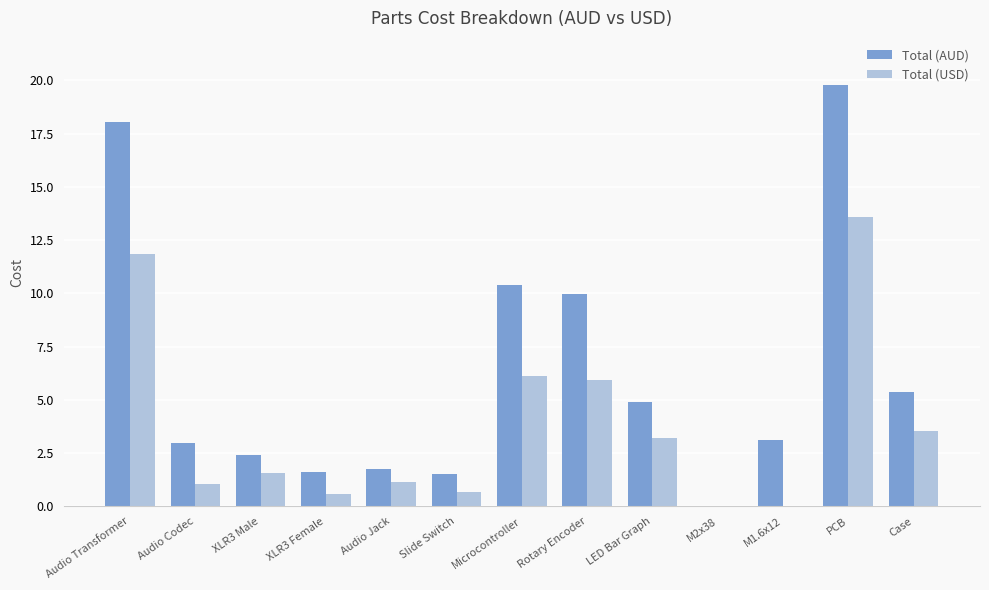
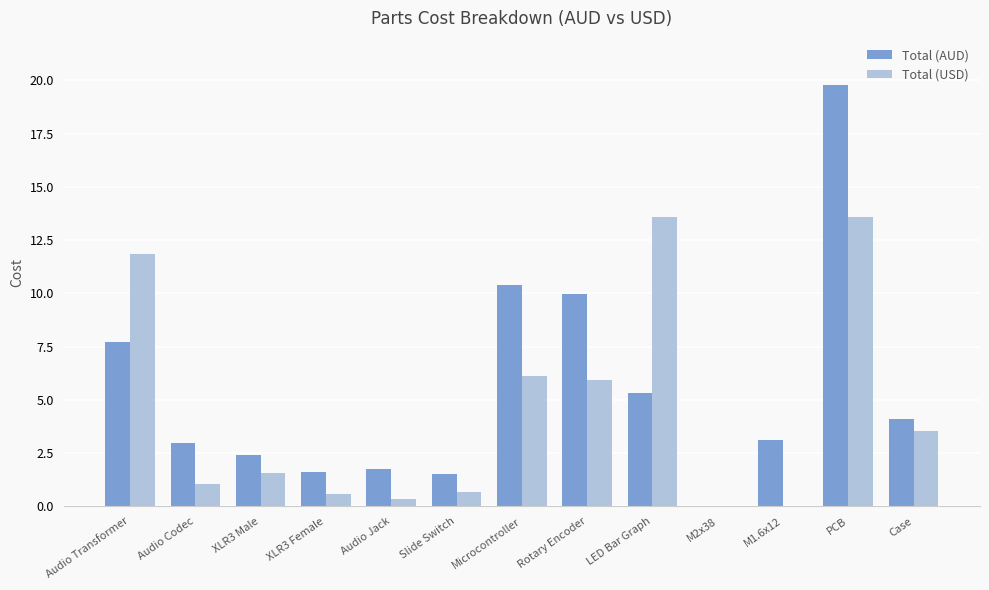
  {
    "Total (AUD)": {
-     "Audio Transformer": 18.0,
+     "Audio Transformer": 7.7,
      "Audio Codec": 3.0,
      "XLR3 Male": 2.4,
      "XLR3 Female": 1.6,
      "Audio Jack": 1.7,
      "Slide Switch": 1.5,
      "Microcontroller": 10.4,
      "Rotary Encoder": 10.0,
-     "LED Bar Graph": 4.9,
+     "LED Bar Graph": 5.3,
      "M2x38": 0.0,
      "M1.6x12": 3.1,
      "PCB": 19.8,
-     "Case": 5.4
+     "Case": 4.1
    },
    "Total (USD)": {
      "Audio Transformer": 11.9,
      "Audio Codec": 1.0,
      "XLR3 Male": 1.6,
      "XLR3 Female": 0.6,
-     "Audio Jack": 1.1,
+     "Audio Jack": 0.4,
      "Slide Switch": 0.7,
      "Microcontroller": 6.1,
      "Rotary Encoder": 5.9,
-     "LED Bar Graph": 3.2,
+     "LED Bar Graph": 13.6,
      "M2x38": 0.0,
      "M1.6x12": 0.0,
      "PCB": 13.6,
      "Case": 3.5
    }
  }
